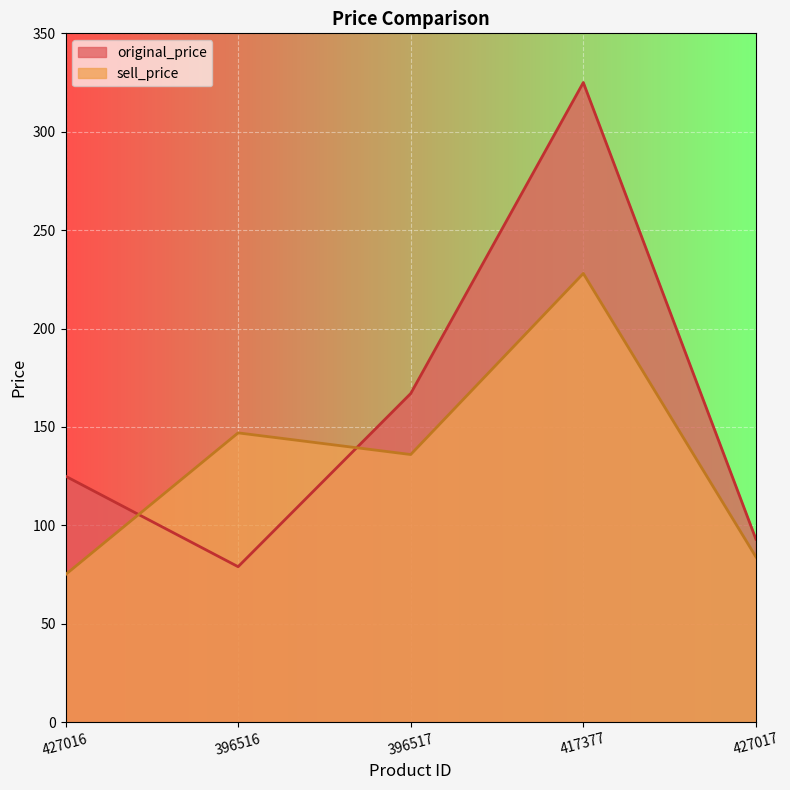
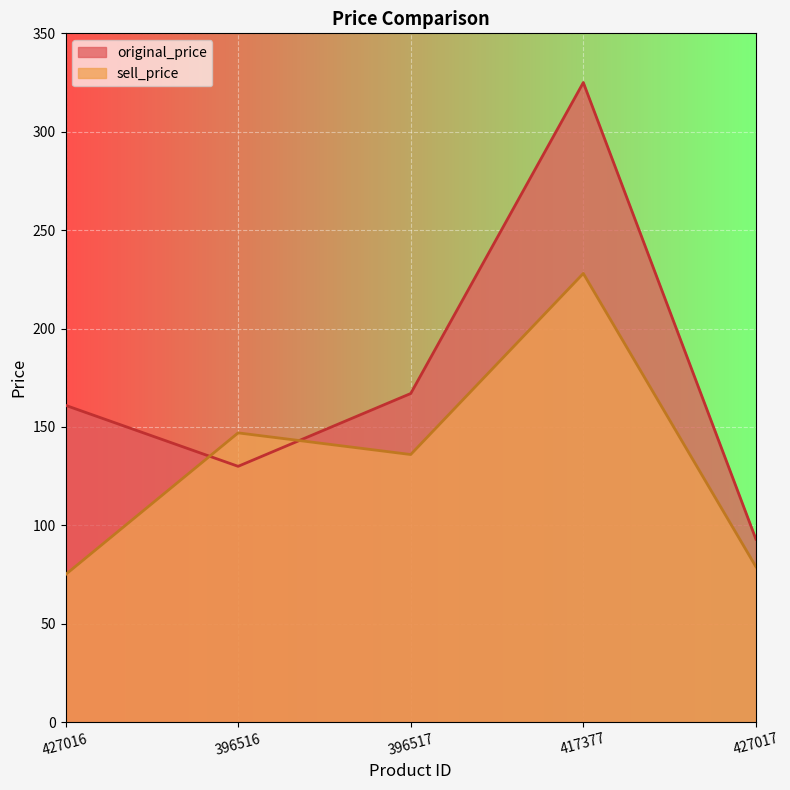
  {
    "original_price": {
-     "427016": 125,
-     "396516": 79,
+     "427016": 161,
+     "396516": 130,
      "396517": 167,
      "417377": 325,
      "427017": 93
    },
    "sell_price": {
      "427016": 75,
      "396516": 147,
      "396517": 136,
      "417377": 228,
-     "427017": 84
+     "427017": 79
    }
  }
